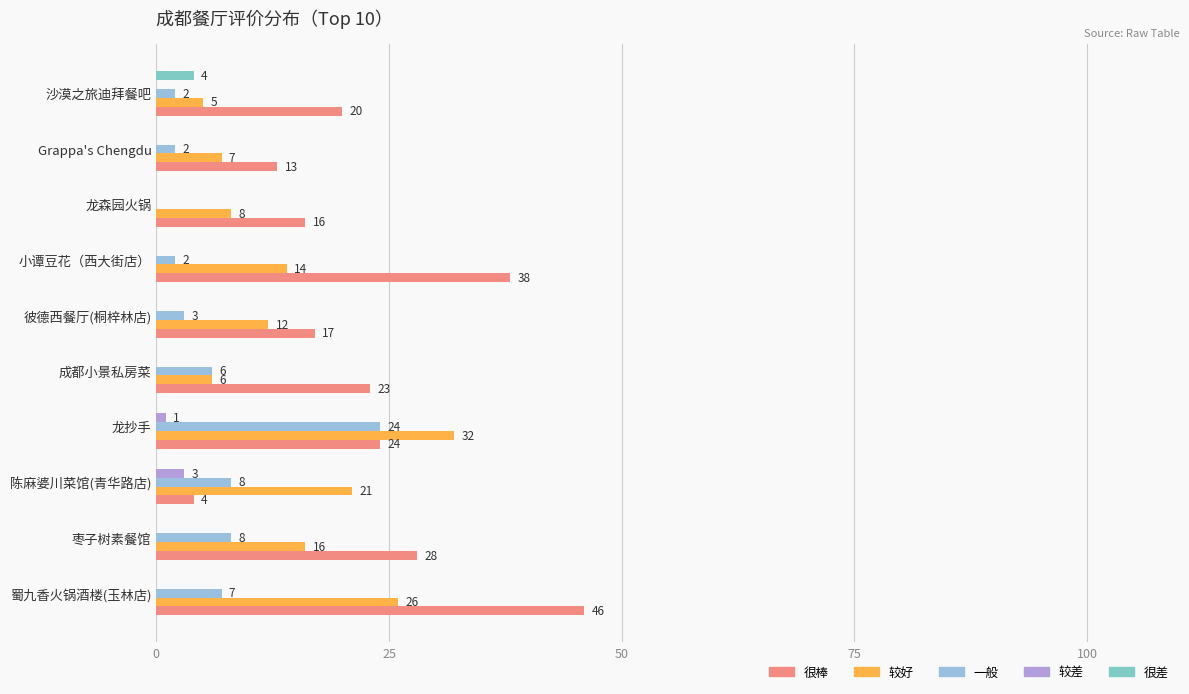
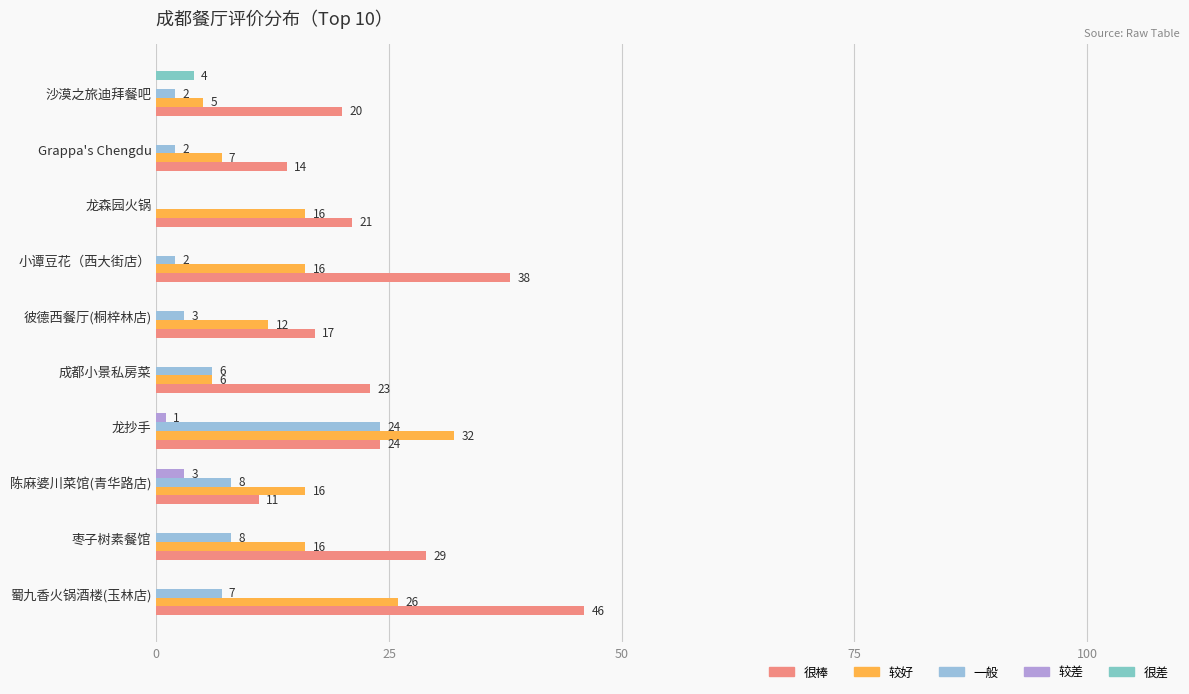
  {
    "很棒": {
      "沙漠之旅迪拜餐吧": 20,
-     "Grappa's Chengdu": 13,
-     "龙森园火锅": 16,
+     "Grappa's Chengdu": 14,
+     "龙森园火锅": 21,
      "小谭豆花（西大街店）": 38,
      "彼德西餐厅(桐梓林店)": 17,
      "成都小景私房菜": 23,
      "龙抄手": 24,
-     "陈麻婆川菜馆(青华路店)": 4,
-     "枣子树素餐馆": 28,
+     "陈麻婆川菜馆(青华路店)": 11,
+     "枣子树素餐馆": 29,
      "蜀九香火锅酒楼(玉林店)": 46
    },
    "较好": {
      "沙漠之旅迪拜餐吧": 5,
      "Grappa's Chengdu": 7,
-     "龙森园火锅": 8,
-     "小谭豆花（西大街店）": 14,
+     "龙森园火锅": 16,
+     "小谭豆花（西大街店）": 16,
      "彼德西餐厅(桐梓林店)": 12,
      "龙抄手": 32,
-     "陈麻婆川菜馆(青华路店)": 21,
+     "陈麻婆川菜馆(青华路店)": 16,
      "枣子树素餐馆": 16,
      "蜀九香火锅酒楼(玉林店)": 26
    }
  }
